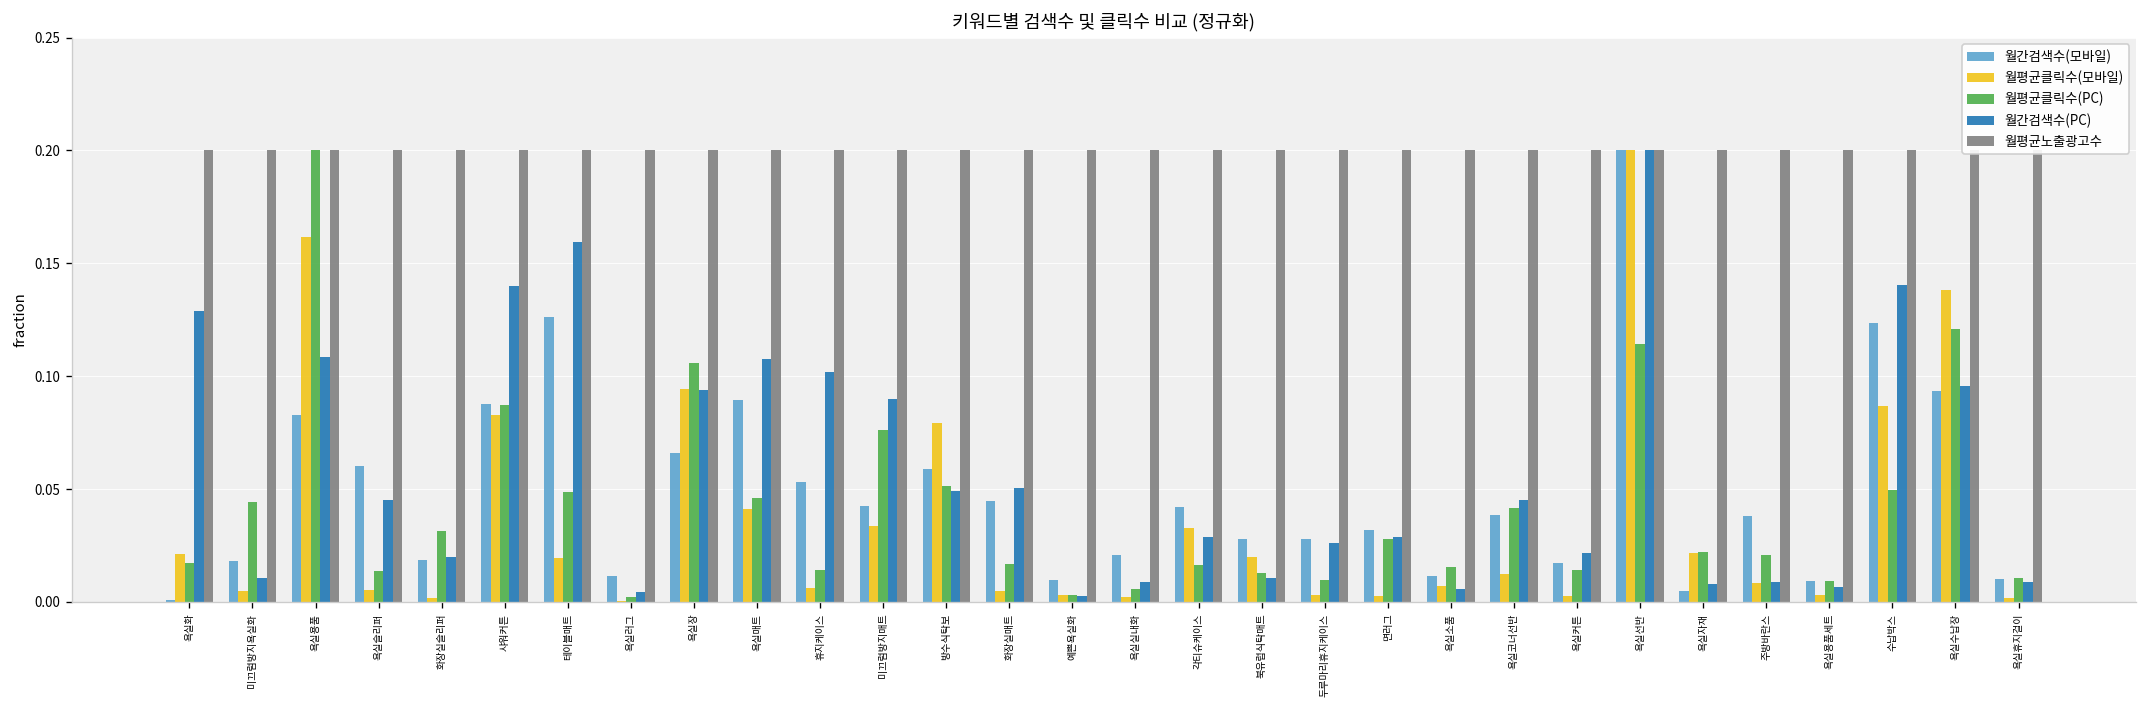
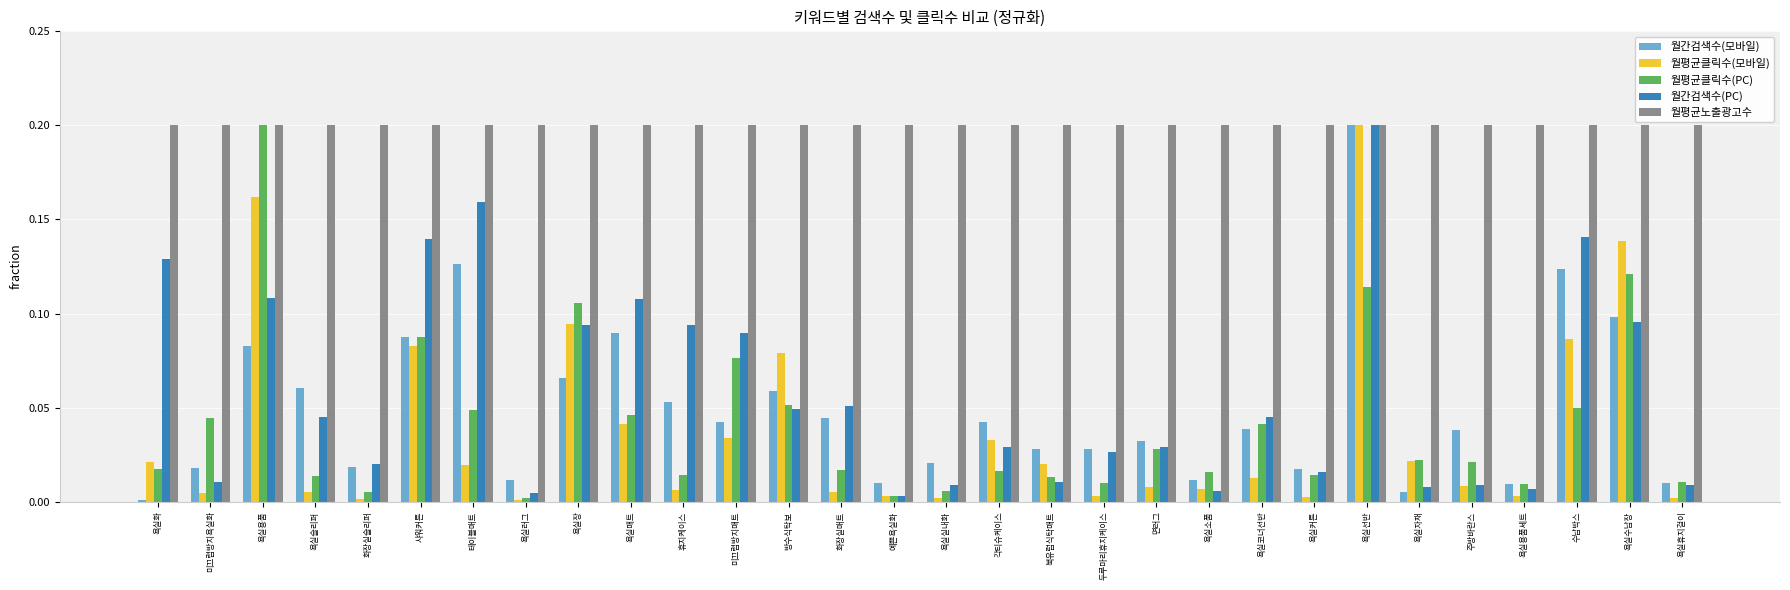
  {
    "월간검색수(모바일)": {
      "미끄럼방지욕실화": 0.018,
      "욕실용품": 0.083,
      "욕실슬리퍼": 0.060,
      "화장실슬리퍼": 0.019,
      "샤워커튼": 0.088,
      "테이블매트": 0.126,
      "욕실러그": 0.011,
      "욕실장": 0.066,
      "욕실매트": 0.090,
      "휴지케이스": 0.053,
      "미끄럼방지매트": 0.042,
      "방수식탁보": 0.059,
      "화장실매트": 0.045,
      "예쁜욕실화": 0.010,
      "욕실실내화": 0.021,
      "각티슈케이스": 0.042,
      "북유럽식탁매트": 0.028,
      "두루마리휴지케이스": 0.028,
      "면러그": 0.032,
      "욕실소품": 0.011,
      "욕실코너선반": 0.039,
      "욕실커튼": 0.017,
      "욕실선반": 0.200,
      "욕실자재": 0.005,
      "주방바란스": 0.038,
      "욕실용품세트": 0.009,
      "수납박스": 0.124,
-     "욕실수납장": 0.094,
+     "욕실수납장": 0.098,
      "욕실휴지걸이": 0.010
    },
    "월평균클릭수(모바일)": {
      "욕실화": 0.021,
      "미끄럼방지욕실화": 0.005,
      "욕실용품": 0.162,
      "욕실슬리퍼": 0.005,
      "화장실슬리퍼": 0.002,
      "샤워커튼": 0.083,
      "테이블매트": 0.019,
      "욕실장": 0.094,
      "욕실매트": 0.041,
      "휴지케이스": 0.006,
      "미끄럼방지매트": 0.034,
      "방수식탁보": 0.079,
      "화장실매트": 0.005,
      "예쁜욕실화": 0.003,
      "욕실실내화": 0.002,
      "각티슈케이스": 0.033,
      "북유럽식탁매트": 0.020,
      "두루마리휴지케이스": 0.003,
-     "면러그": 0.003,
+     "면러그": 0.008,
      "욕실소품": 0.007,
      "욕실코너선반": 0.012,
      "욕실커튼": 0.003,
      "욕실선반": 0.200,
      "욕실자재": 0.022,
      "주방바란스": 0.009,
      "욕실용품세트": 0.003,
      "수납박스": 0.087,
      "욕실수납장": 0.138,
      "욕실휴지걸이": 0.002
    },
    "월평균클릭수(PC)": {
      "욕실화": 0.017,
      "미끄럼방지욕실화": 0.044,
      "욕실용품": 0.200,
      "욕실슬리퍼": 0.014,
-     "화장실슬리퍼": 0.031,
+     "화장실슬리퍼": 0.005,
      "샤워커튼": 0.087,
      "테이블매트": 0.049,
      "욕실러그": 0.002,
      "욕실장": 0.106,
      "욕실매트": 0.046,
      "휴지케이스": 0.014,
      "미끄럼방지매트": 0.076,
      "방수식탁보": 0.051,
      "화장실매트": 0.017,
      "예쁜욕실화": 0.003,
      "욕실실내화": 0.006,
      "각티슈케이스": 0.017,
      "북유럽식탁매트": 0.013,
      "두루마리휴지케이스": 0.010,
      "면러그": 0.028,
      "욕실소품": 0.016,
      "욕실코너선반": 0.041,
      "욕실커튼": 0.014,
      "욕실선반": 0.114,
      "욕실자재": 0.022,
      "주방바란스": 0.021,
      "욕실용품세트": 0.009,
      "수납박스": 0.050,
      "욕실수납장": 0.121,
      "욕실휴지걸이": 0.011
    },
    "월간검색수(PC)": {
      "욕실화": 0.129,
      "미끄럼방지욕실화": 0.011,
      "욕실용품": 0.109,
      "욕실슬리퍼": 0.045,
      "화장실슬리퍼": 0.020,
      "샤워커튼": 0.140,
      "테이블매트": 0.159,
      "욕실러그": 0.005,
      "욕실장": 0.094,
      "욕실매트": 0.108,
-     "휴지케이스": 0.102,
+     "휴지케이스": 0.094,
      "미끄럼방지매트": 0.090,
      "방수식탁보": 0.049,
      "화장실매트": 0.051,
      "예쁜욕실화": 0.003,
      "욕실실내화": 0.009,
      "각티슈케이스": 0.029,
      "북유럽식탁매트": 0.011,
      "두루마리휴지케이스": 0.026,
      "면러그": 0.029,
      "욕실소품": 0.006,
      "욕실코너선반": 0.045,
-     "욕실커튼": 0.022,
+     "욕실커튼": 0.016,
      "욕실선반": 0.200,
      "욕실자재": 0.008,
      "주방바란스": 0.009,
      "욕실용품세트": 0.007,
      "수납박스": 0.141,
      "욕실수납장": 0.096,
      "욕실휴지걸이": 0.009
    },
    "월평균노출광고수": {
      "욕실화": 0.200,
      "미끄럼방지욕실화": 0.200,
      "욕실용품": 0.200,
      "욕실슬리퍼": 0.200,
      "화장실슬리퍼": 0.200,
      "샤워커튼": 0.200,
      "테이블매트": 0.200,
      "욕실러그": 0.200,
      "욕실장": 0.200,
      "욕실매트": 0.200,
      "휴지케이스": 0.200,
      "미끄럼방지매트": 0.200,
      "방수식탁보": 0.200,
      "화장실매트": 0.200,
      "예쁜욕실화": 0.200,
      "욕실실내화": 0.200,
      "각티슈케이스": 0.200,
      "북유럽식탁매트": 0.200,
      "두루마리휴지케이스": 0.200,
      "면러그": 0.200,
      "욕실소품": 0.200,
      "욕실코너선반": 0.200,
      "욕실커튼": 0.200,
      "욕실선반": 0.200,
      "욕실자재": 0.200,
      "주방바란스": 0.200,
      "욕실용품세트": 0.200,
      "수납박스": 0.200,
      "욕실수납장": 0.200,
      "욕실휴지걸이": 0.200
    }
  }
